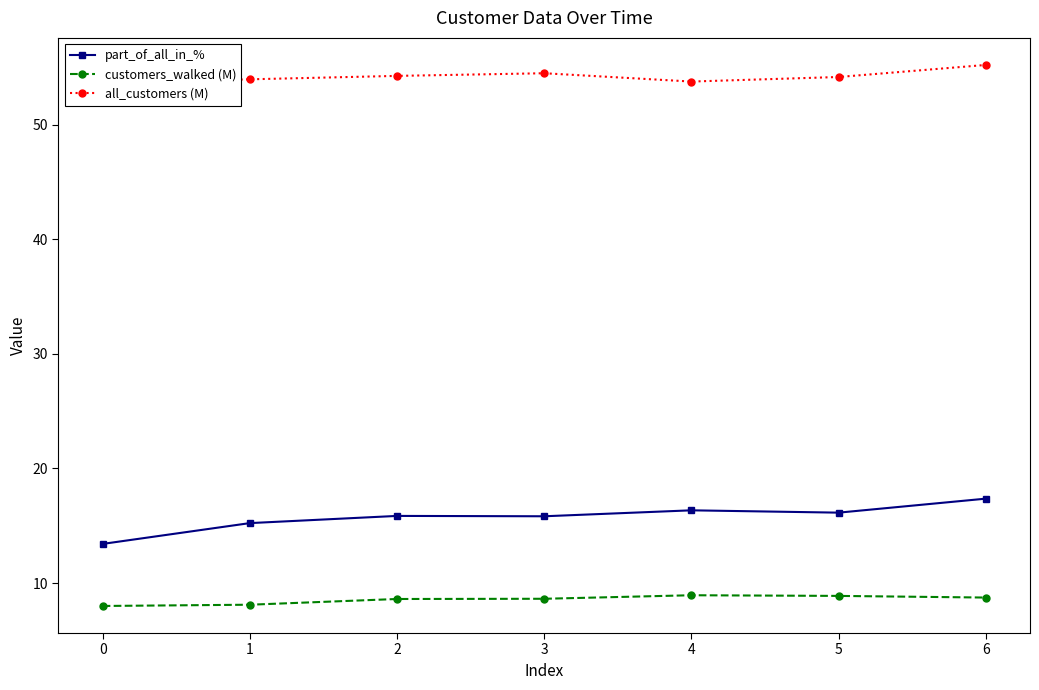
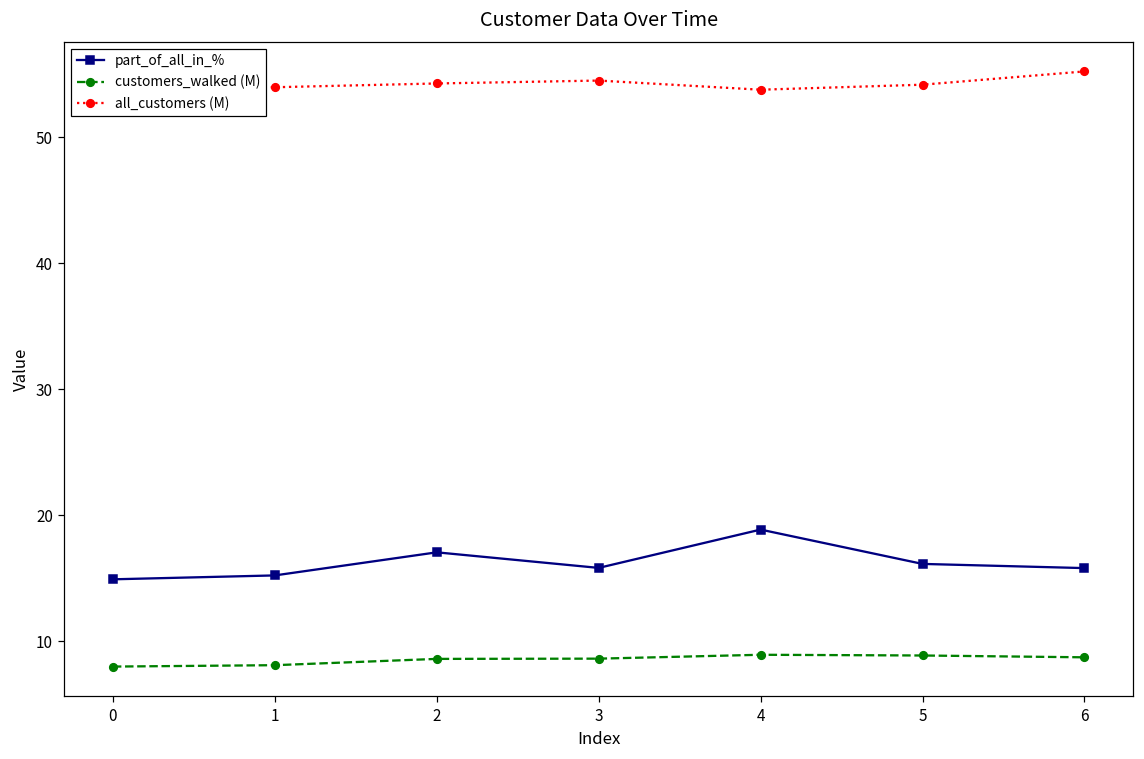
  {
    "part_of_all_in_%": {
-     "0": 13.4,
+     "0": 14.9,
      "1": 15.2,
-     "2": 15.9,
+     "2": 17.1,
      "3": 15.8,
-     "4": 16.3,
+     "4": 18.9,
      "5": 16.1,
-     "6": 17.4
+     "6": 15.8
    },
    "customers_walked (M)": {
      "0": 8.0,
      "1": 8.1,
      "2": 8.6,
      "3": 8.6,
      "4": 8.9,
      "5": 8.9,
      "6": 8.7
    },
    "all_customers (M)": {
      "1": 54.0,
      "2": 54.3,
      "3": 54.5,
      "4": 53.8,
      "5": 54.2,
      "6": 55.2
    }
  }
